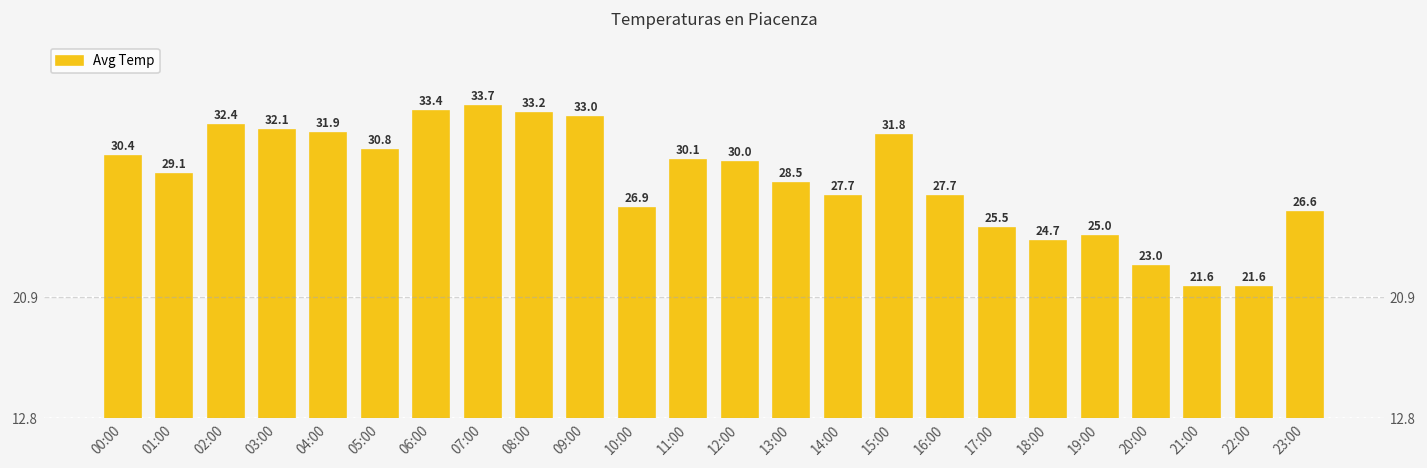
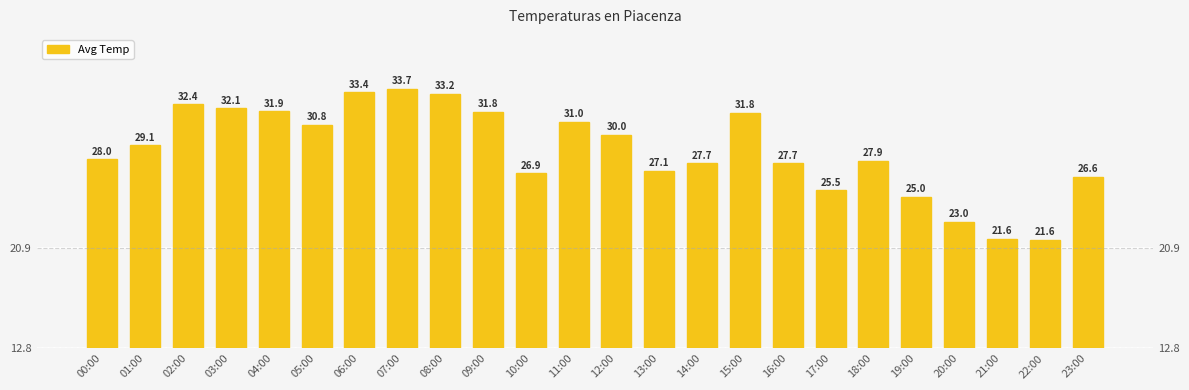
  {
-   "00:00": 30.4,
+   "00:00": 28.0,
    "01:00": 29.1,
    "02:00": 32.4,
    "03:00": 32.1,
    "04:00": 31.9,
    "05:00": 30.8,
    "06:00": 33.4,
    "07:00": 33.7,
    "08:00": 33.2,
-   "09:00": 33.0,
+   "09:00": 31.8,
    "10:00": 26.9,
-   "11:00": 30.1,
+   "11:00": 31.0,
    "12:00": 30.0,
-   "13:00": 28.5,
+   "13:00": 27.1,
    "14:00": 27.7,
    "15:00": 31.8,
    "16:00": 27.7,
    "17:00": 25.5,
-   "18:00": 24.7,
+   "18:00": 27.9,
    "19:00": 25.0,
    "20:00": 23.0,
    "21:00": 21.6,
    "22:00": 21.6,
    "23:00": 26.6
  }
